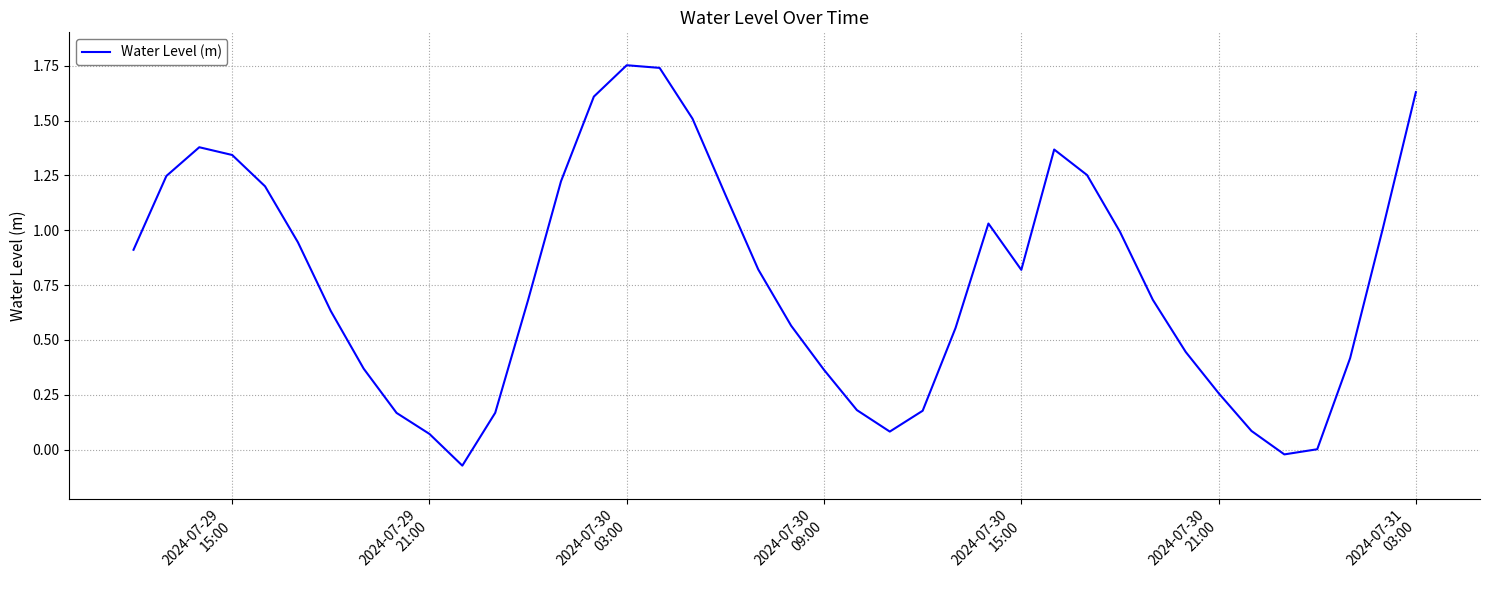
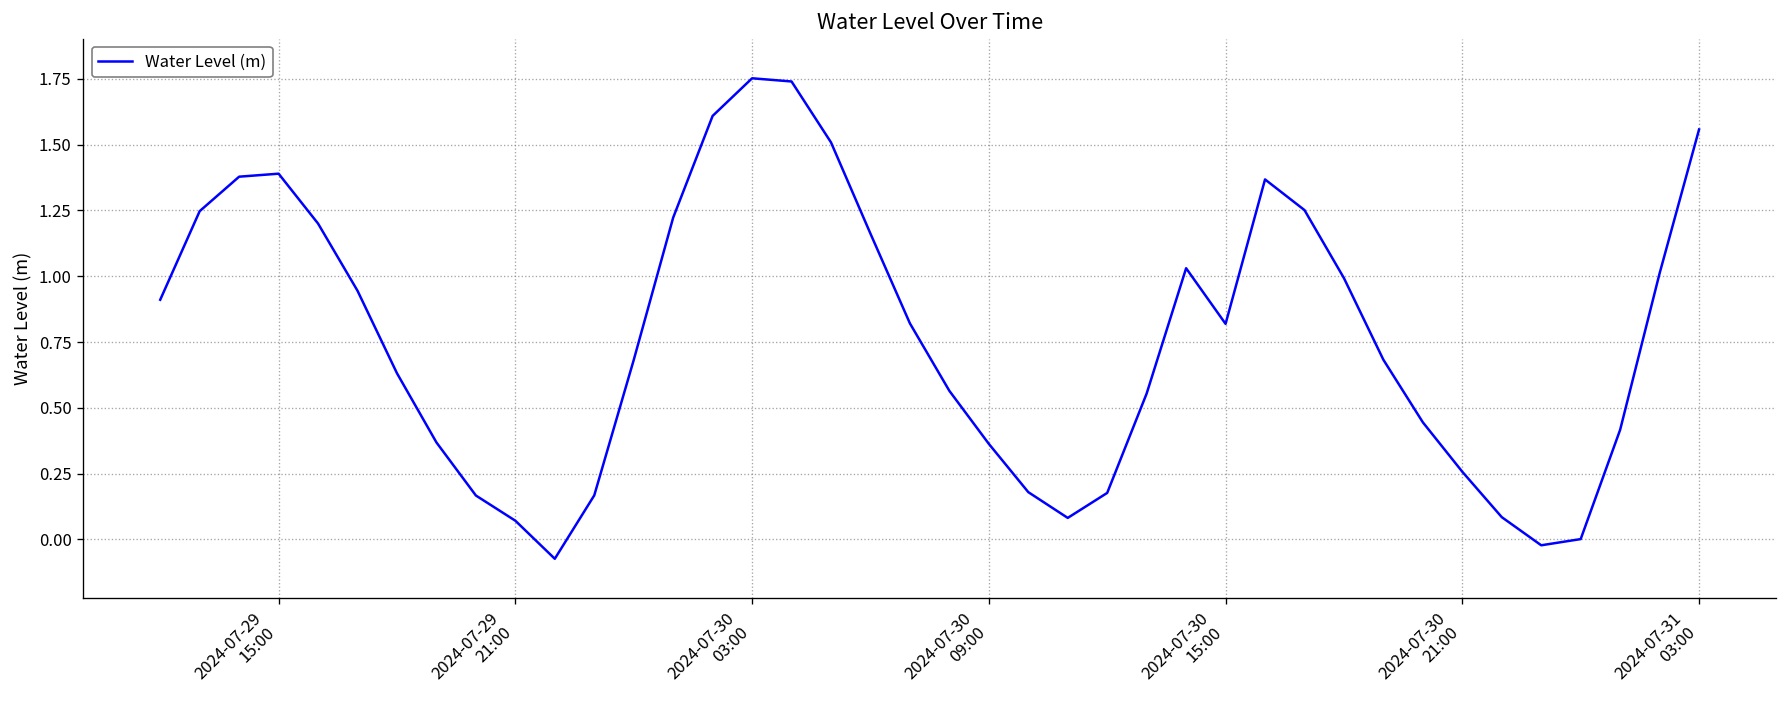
  {
-   "2024-07-29 15:00": 1.34,
+   "2024-07-29 15:00": 1.39,
    "2024-07-29 21:00": 0.07,
    "2024-07-30 03:00": 1.75,
    "2024-07-30 09:00": 0.36,
    "2024-07-30 15:00": 0.82,
    "2024-07-30 21:00": 0.26,
-   "2024-07-31 03:00": 1.63
+   "2024-07-31 03:00": 1.56
  }
